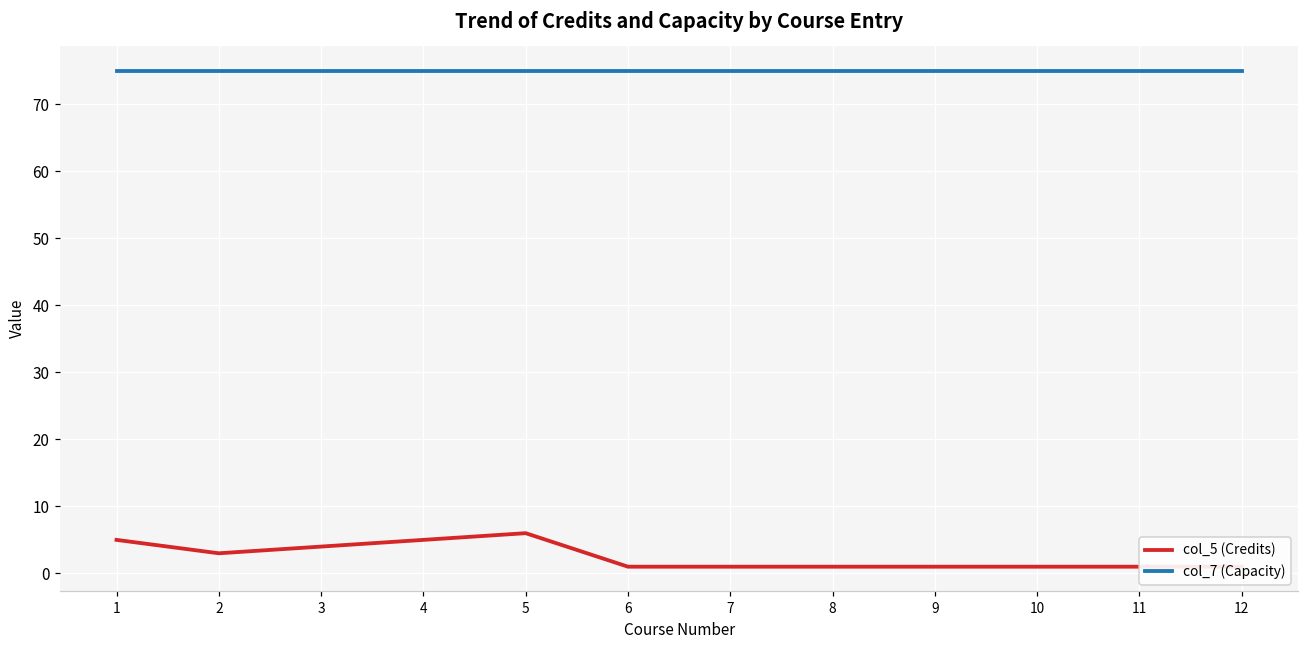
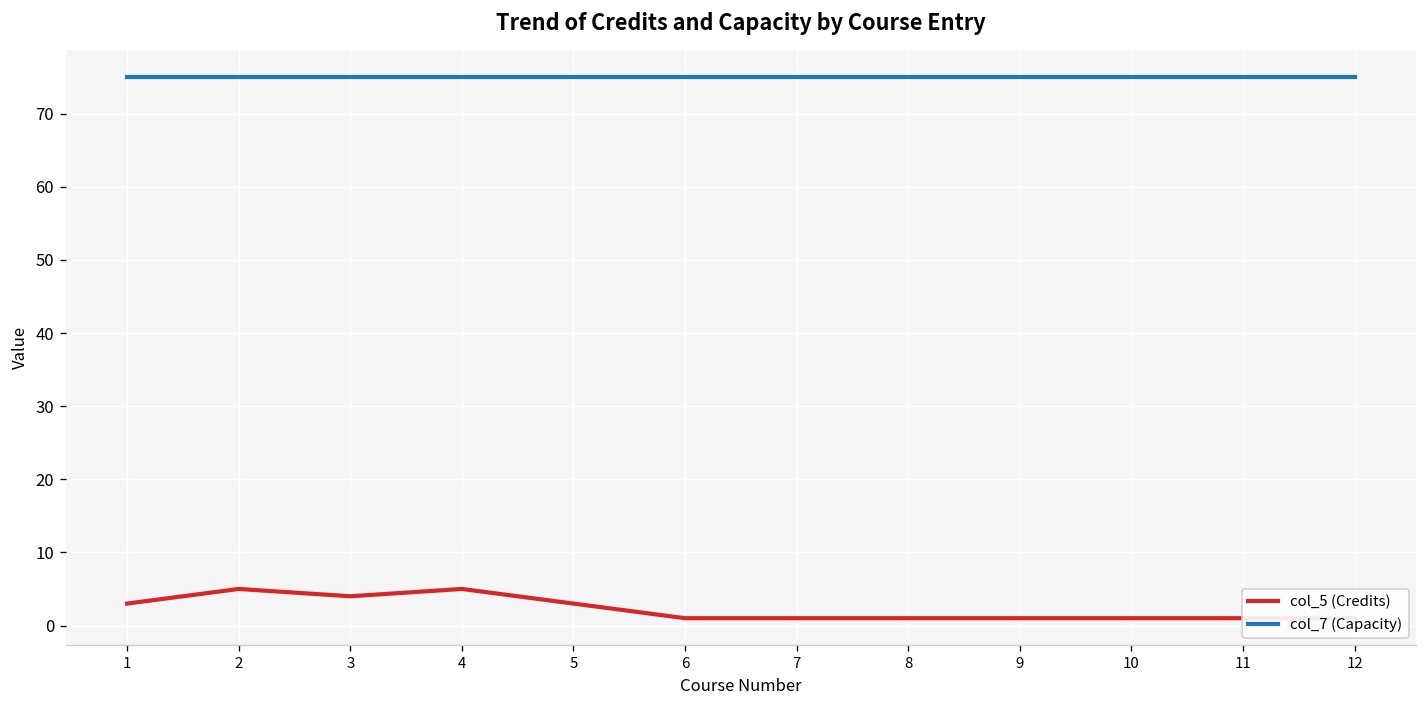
  {
    "col_5 (Credits)": {
-     "1": 5,
-     "2": 3,
+     "1": 3,
+     "2": 5,
      "3": 4,
      "4": 5,
-     "5": 6,
+     "5": 3,
      "6": 1,
      "7": 1,
      "8": 1,
      "9": 1,
      "10": 1
    },
    "col_7 (Capacity)": {
      "1": 75,
      "2": 75,
      "3": 75,
      "4": 75,
      "5": 75,
      "6": 75,
      "7": 75,
      "8": 75,
      "9": 75,
      "10": 75,
      "11": 75,
      "12": 75
    }
  }
